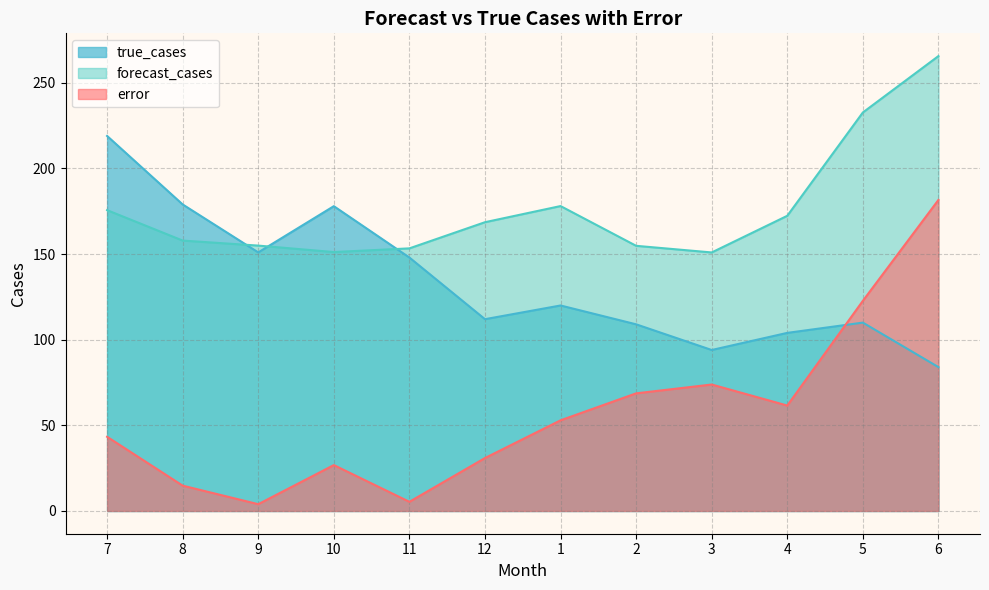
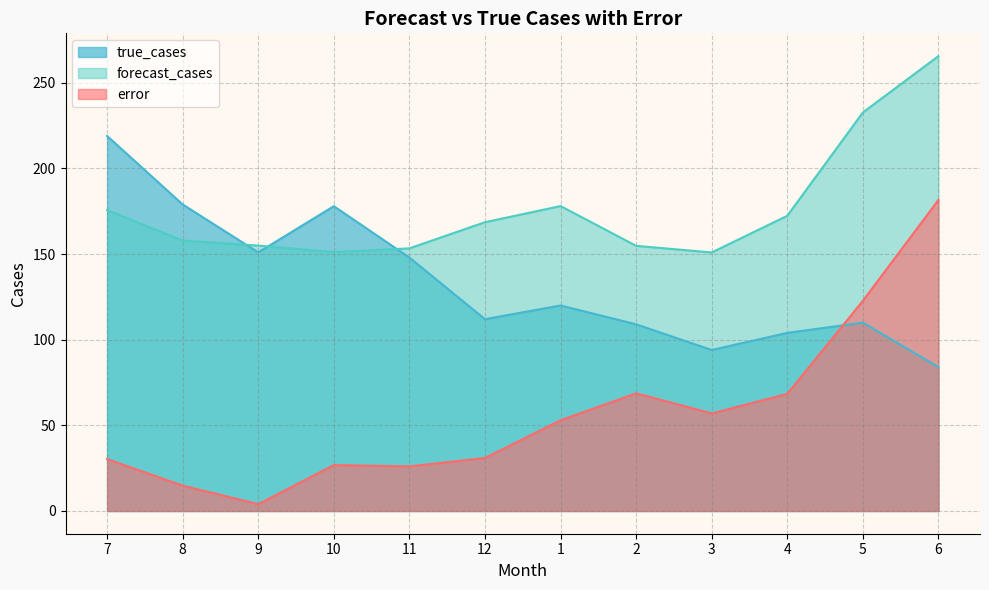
  {
    "error": {
-     "7": 43,
+     "7": 30,
      "8": 15,
      "9": 4,
      "10": 27,
-     "11": 5,
+     "11": 26,
      "12": 31,
      "1": 53,
      "2": 69,
-     "3": 74,
-     "4": 62,
+     "3": 57,
+     "4": 68,
      "5": 123,
      "6": 182
    }
  }
